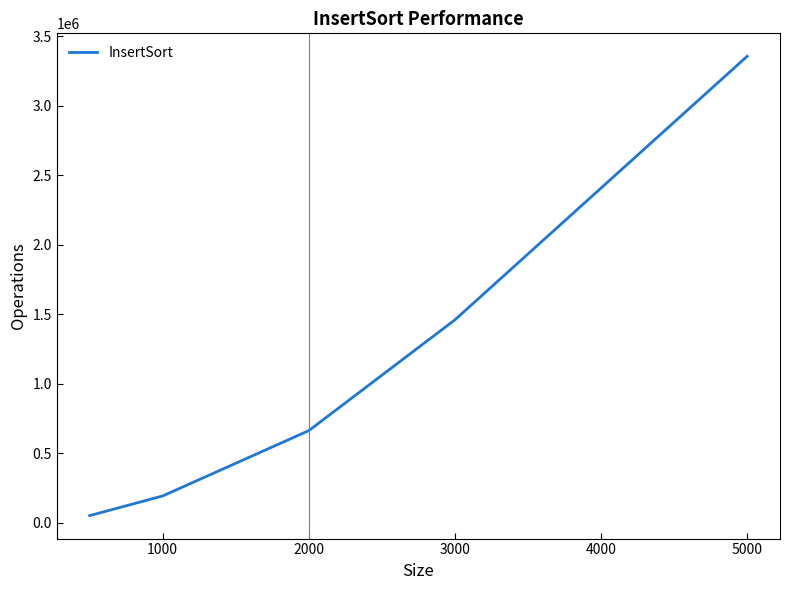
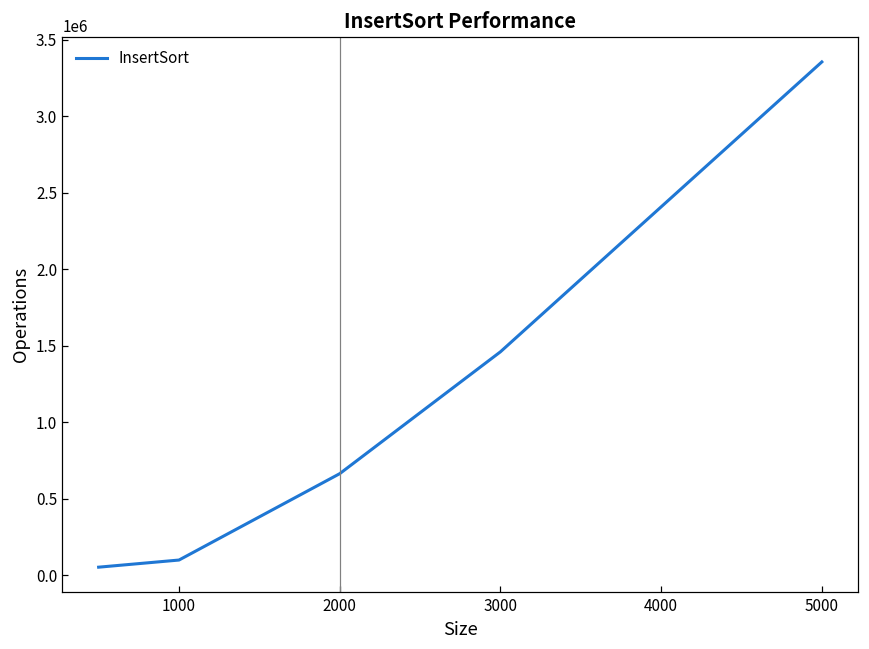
  {
-   "1000": 190000,
+   "1000": 100000,
    "2000": 660000,
    "3000": 1460000,
    "5000": 3360000
  }
